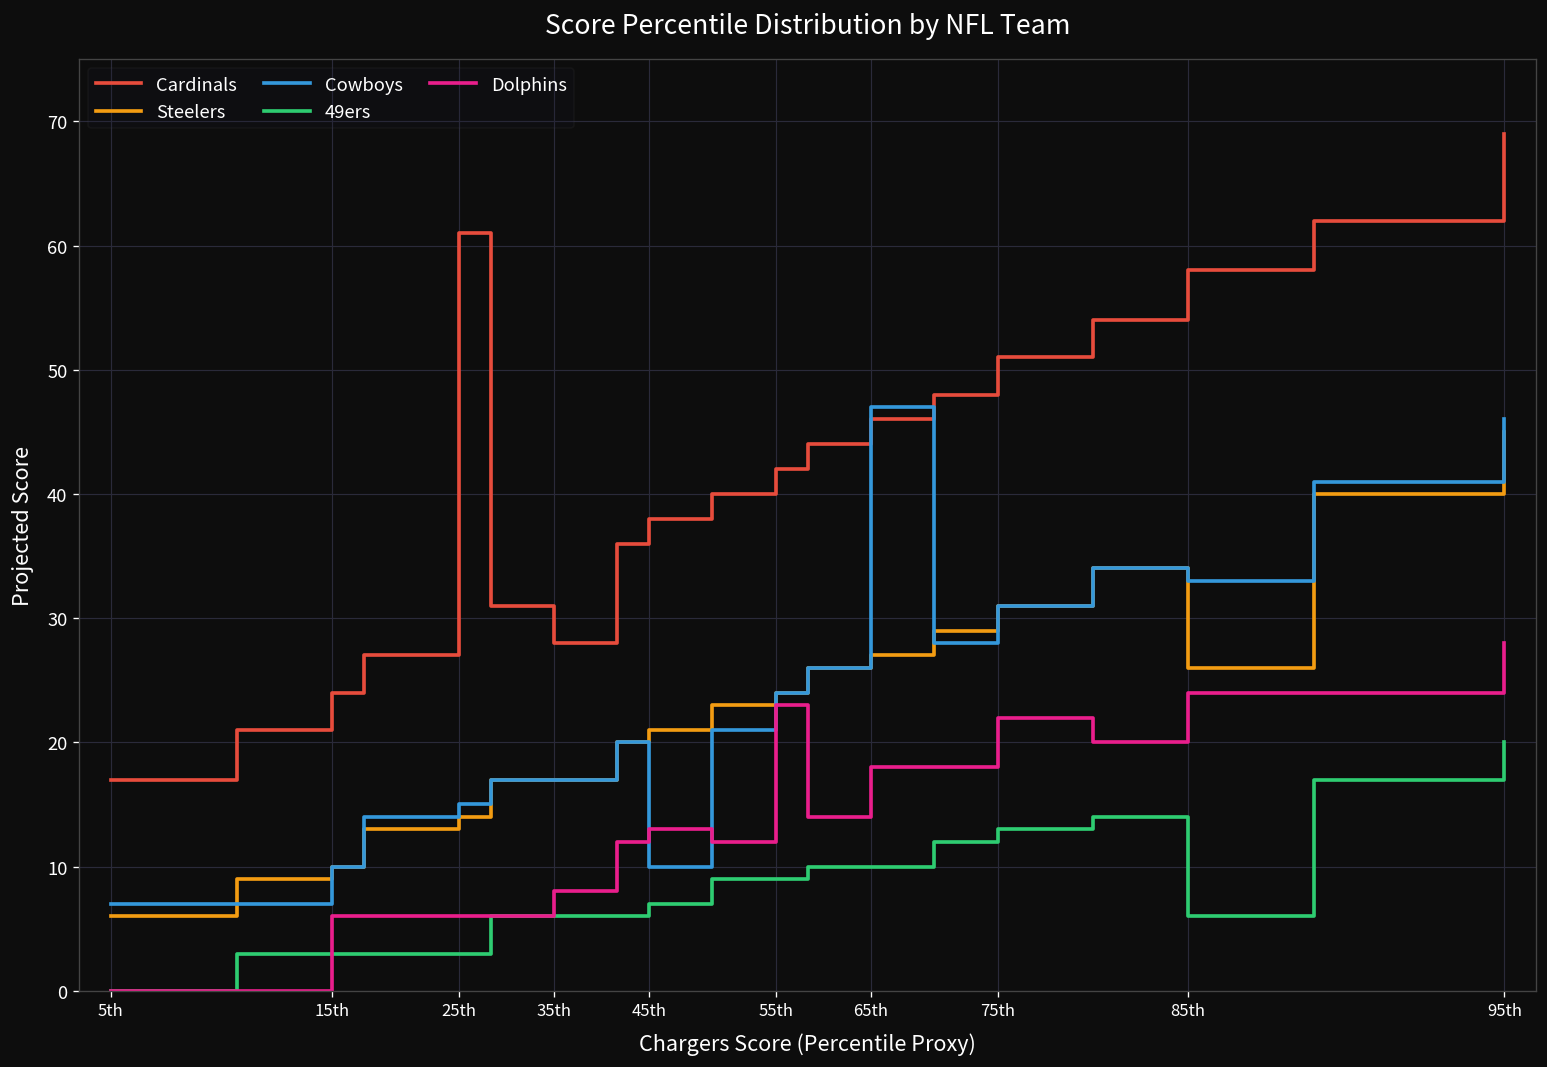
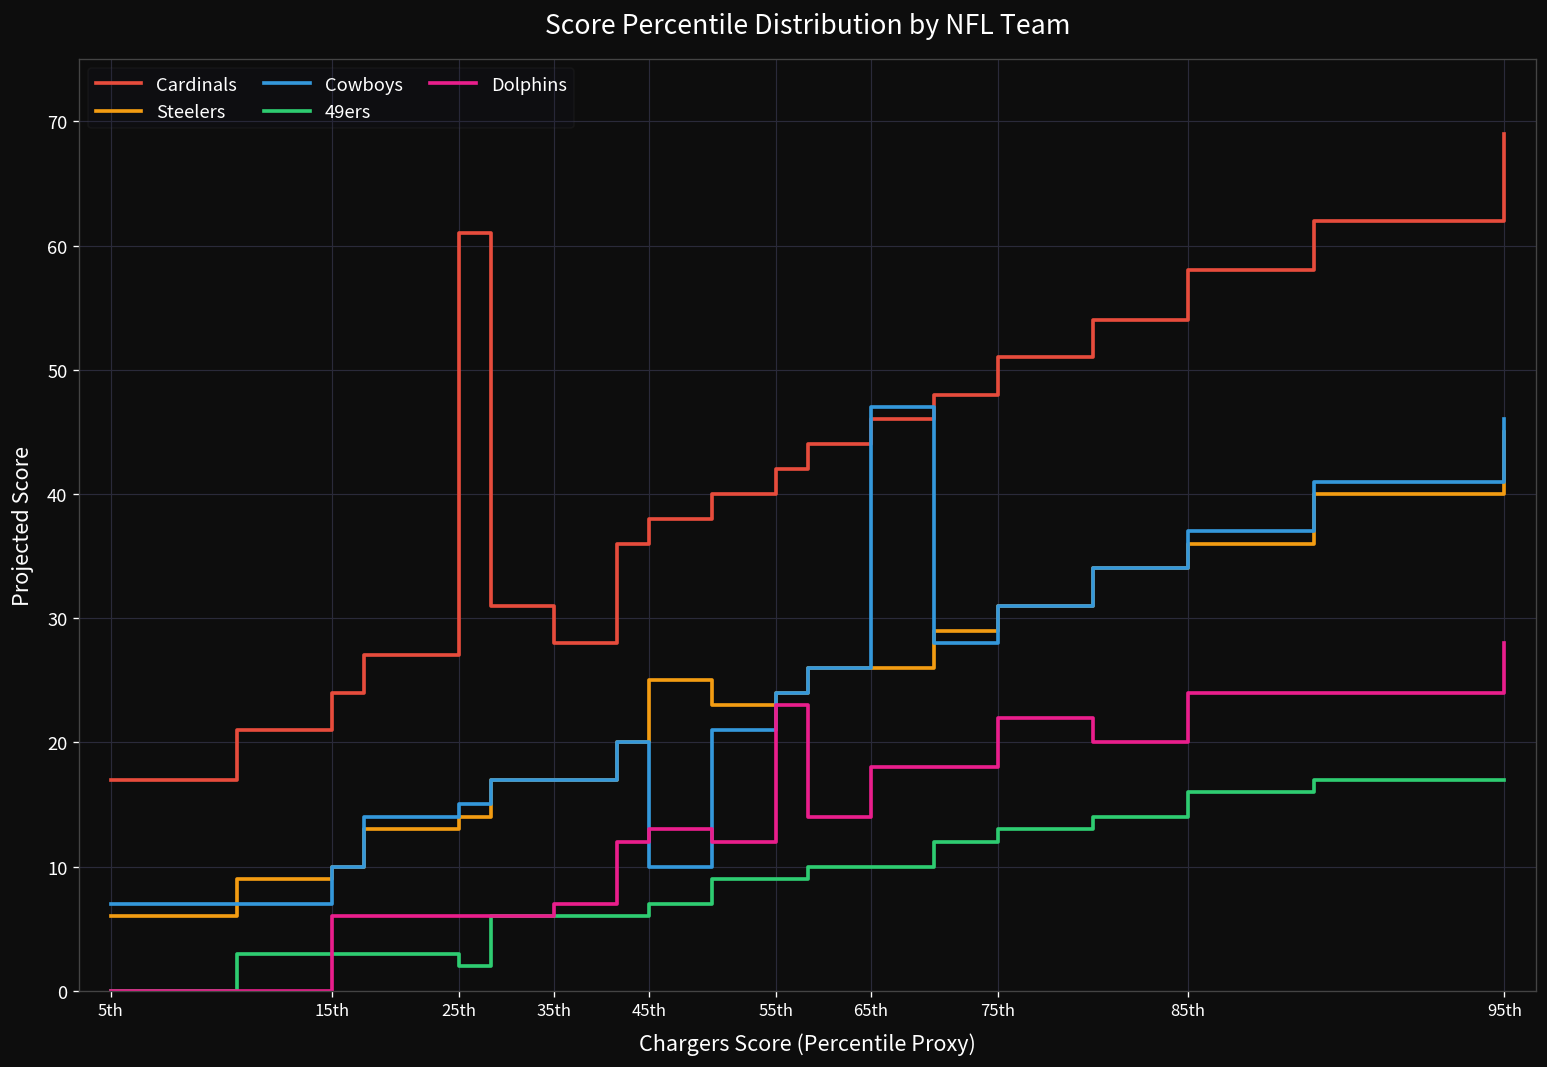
  {
    "Cardinals": {
      "5th": 17,
      "15th": 24,
      "25th": 61,
      "35th": 28,
      "45th": 38,
      "55th": 42,
      "65th": 46,
      "75th": 51,
      "85th": 58,
      "95th": 69
    },
    "Steelers": {
      "5th": 6,
      "25th": 14,
-     "45th": 21,
-     "65th": 27,
-     "85th": 26,
+     "45th": 25,
+     "65th": 26,
+     "85th": 36,
      "95th": 45
    },
    "Cowboys": {
      "5th": 7,
      "25th": 15,
      "45th": 10,
      "65th": 47,
-     "85th": 33,
+     "85th": 37,
      "95th": 46
    },
    "49ers": {
      "15th": 3,
-     "25th": 3,
+     "25th": 2,
      "35th": 6,
      "45th": 7,
      "55th": 9,
      "65th": 10,
      "75th": 13,
-     "85th": 6,
-     "95th": 20
+     "85th": 16,
+     "95th": 17
    },
    "Dolphins": {
      "15th": 6,
      "25th": 6,
-     "35th": 8,
+     "35th": 7,
      "45th": 13,
      "55th": 23,
      "65th": 18,
      "75th": 22,
      "85th": 24,
      "95th": 28
    }
  }
